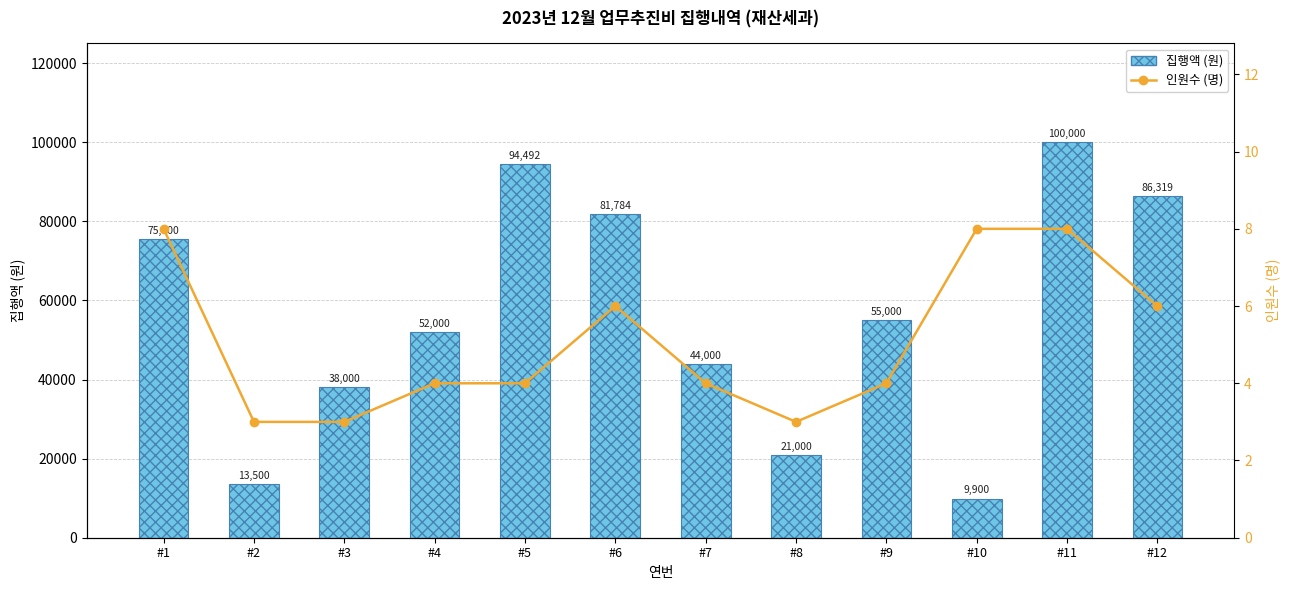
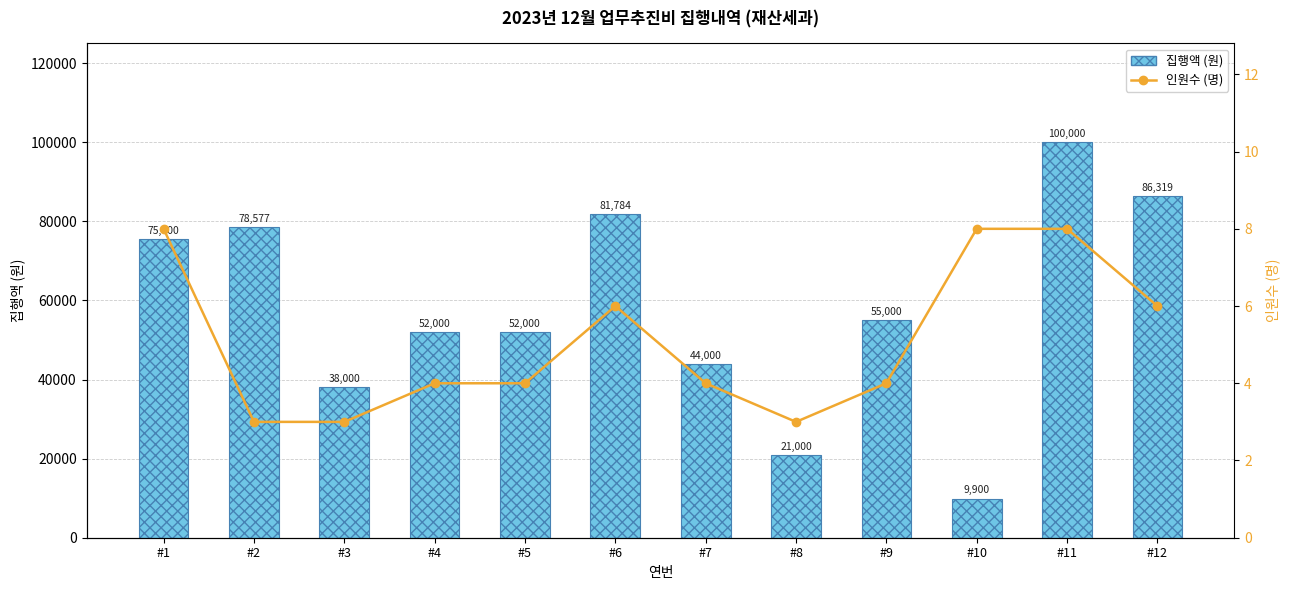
  {
    "집행액 (원)": {
-     "#2": "13,500",
+     "#2": "78,577",
      "#3": "38,000",
      "#4": "52,000",
-     "#5": "94,492",
+     "#5": "52,000",
      "#6": "81,784",
      "#7": "44,000",
      "#8": "21,000",
      "#9": "55,000",
      "#10": "9,900",
      "#11": "100,000",
      "#12": "86,319"
    }
  }
